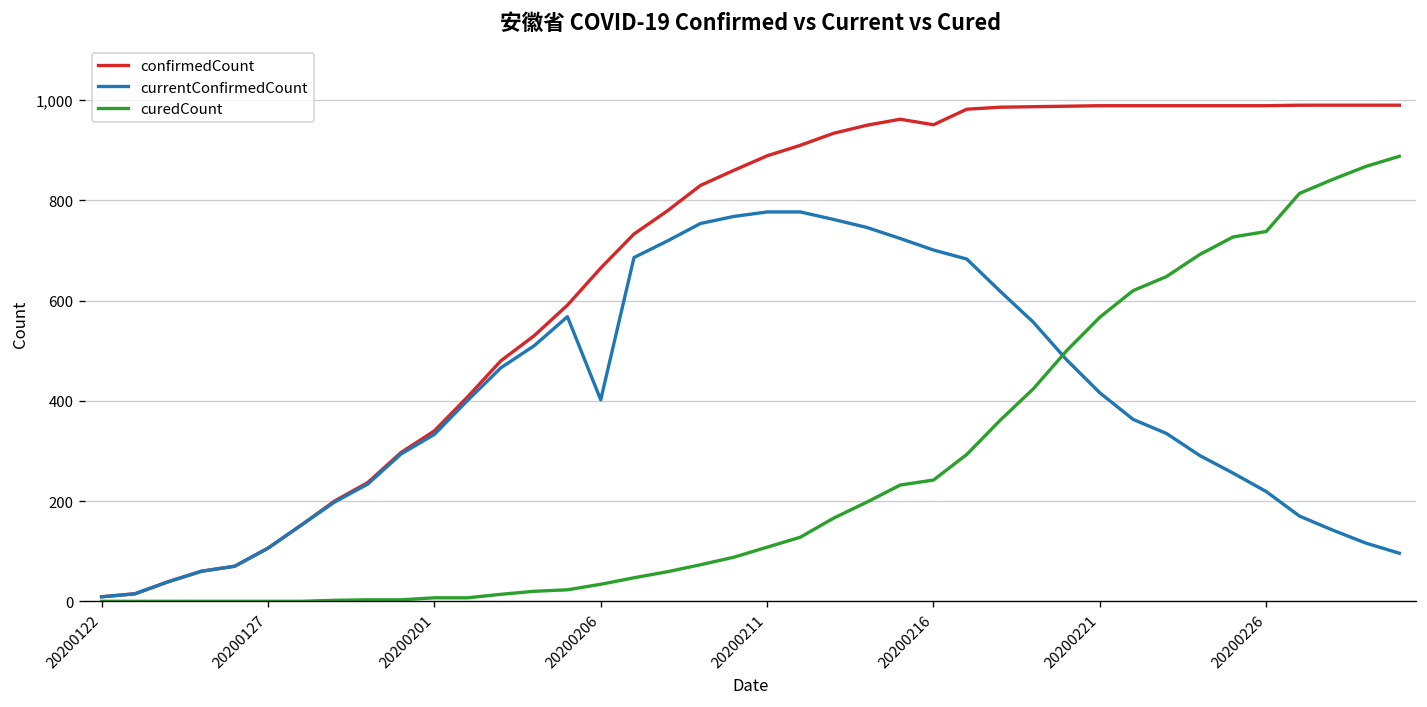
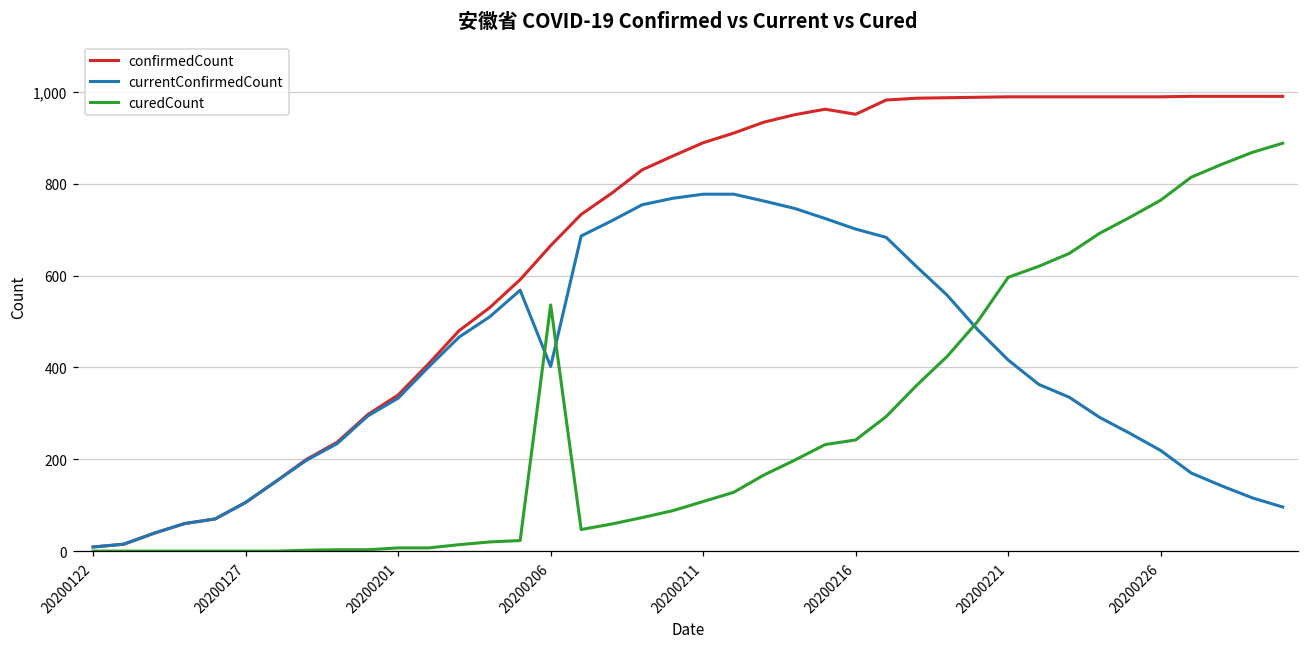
  {
    "confirmedCount": {
      "20200201": 340,
      "20200206": 670,
      "20200211": 890,
      "20200216": 950,
      "20200221": 990,
      "20200226": 990
    },
    "currentConfirmedCount": {
      "20200201": 330,
      "20200206": 400,
      "20200211": 780,
      "20200216": 700,
      "20200221": 420,
      "20200226": 220
    },
    "curedCount": {
      "20200122": 0,
      "20200127": 0,
      "20200201": 10,
-     "20200206": 30,
+     "20200206": 540,
      "20200211": 110,
      "20200216": 240,
-     "20200221": 570,
-     "20200226": 740
+     "20200221": 600,
+     "20200226": 760
    }
  }
